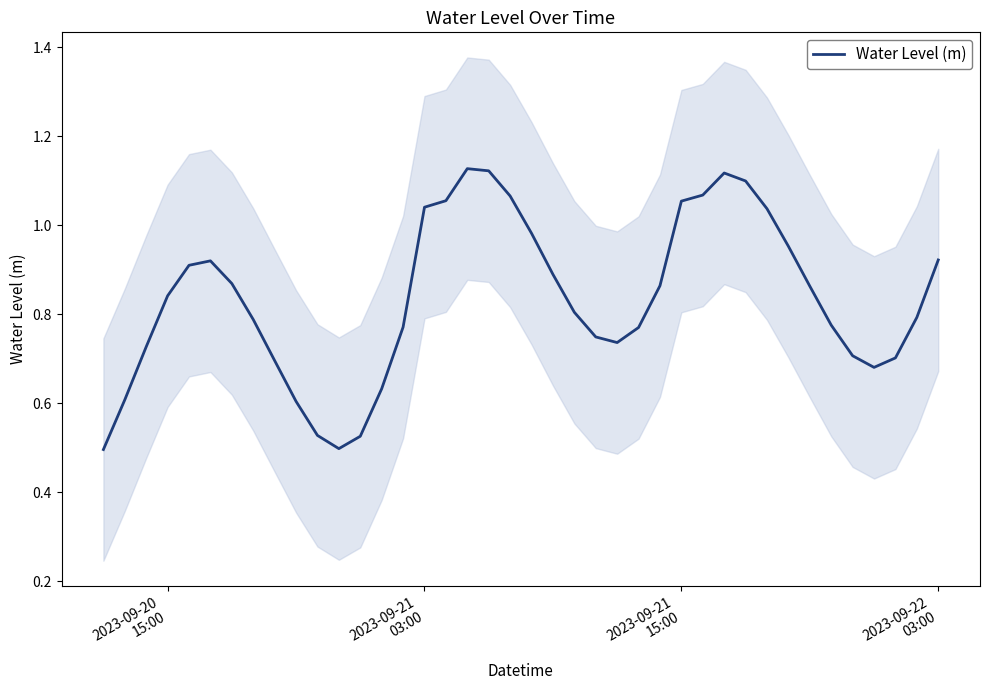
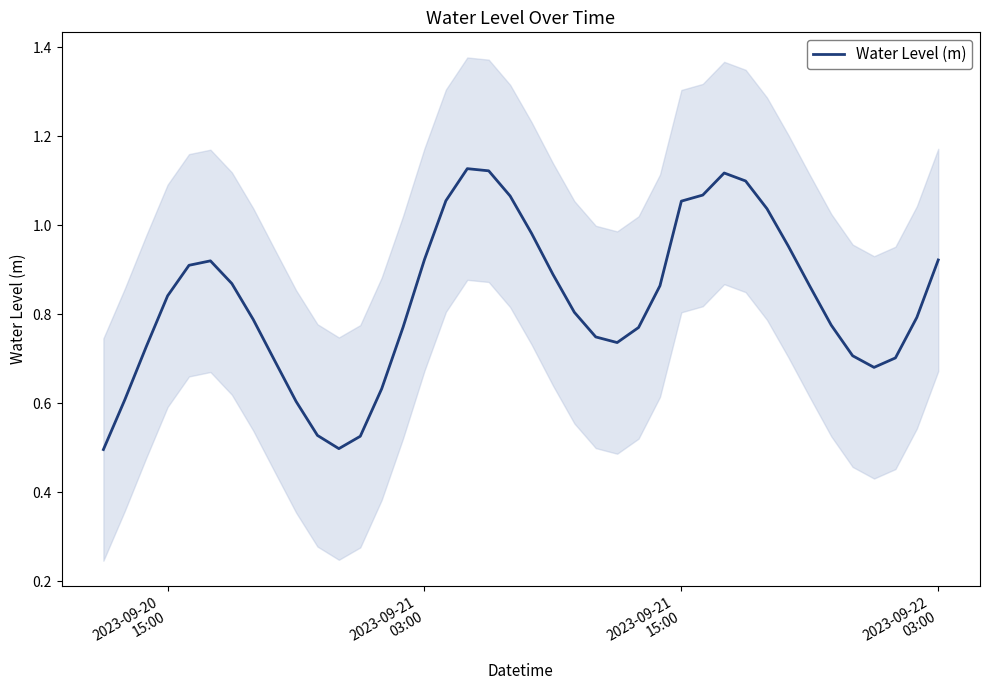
  {
    "Water Level (m)": {
      "2023-09-20 15:00": 0.84,
-     "2023-09-21 03:00": 1.04,
+     "2023-09-21 03:00": 0.92,
      "2023-09-21 15:00": 1.05,
      "2023-09-22 03:00": 0.92
    }
  }
